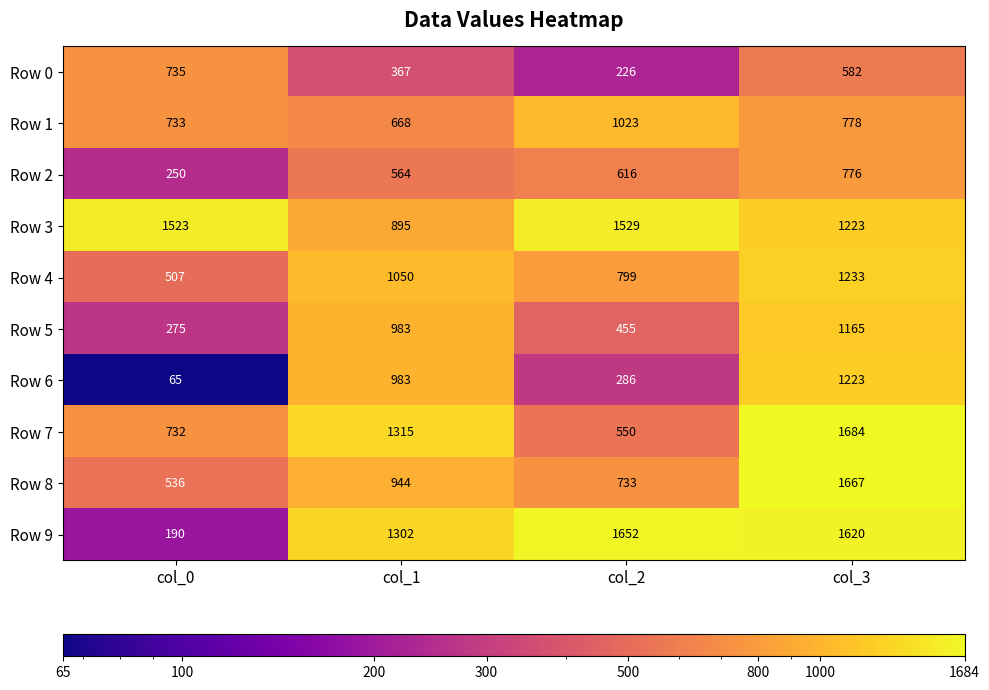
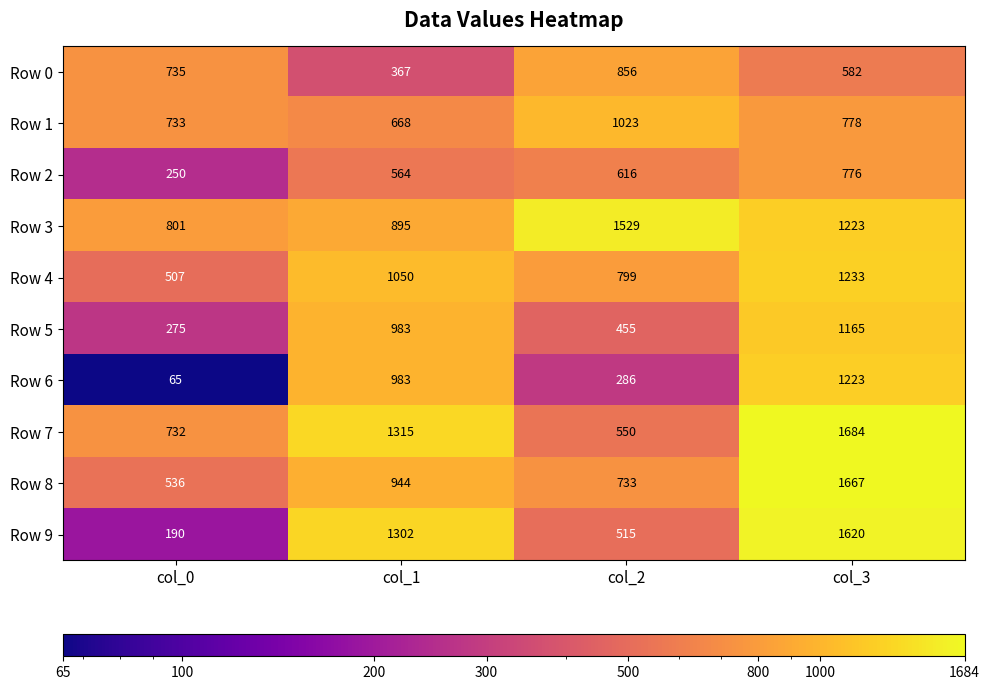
  {
    "Row 0": {
      "col_0": 735,
      "col_1": 367,
-     "col_2": 226,
+     "col_2": 856,
      "col_3": 582
    },
    "Row 1": {
      "col_0": 733,
      "col_1": 668,
      "col_2": 1023,
      "col_3": 778
    },
    "Row 2": {
      "col_0": 250,
      "col_1": 564,
      "col_2": 616,
      "col_3": 776
    },
    "Row 3": {
-     "col_0": 1523,
+     "col_0": 801,
      "col_1": 895,
      "col_2": 1529,
      "col_3": 1223
    },
    "Row 4": {
      "col_0": 507,
      "col_1": 1050,
      "col_2": 799,
      "col_3": 1233
    },
    "Row 5": {
      "col_0": 275,
      "col_1": 983,
      "col_2": 455,
      "col_3": 1165
    },
    "Row 6": {
      "col_0": 65,
      "col_1": 983,
      "col_2": 286,
      "col_3": 1223
    },
    "Row 7": {
      "col_0": 732,
      "col_1": 1315,
      "col_2": 550,
      "col_3": 1684
    },
    "Row 8": {
      "col_0": 536,
      "col_1": 944,
      "col_2": 733,
      "col_3": 1667
    },
    "Row 9": {
      "col_0": 190,
      "col_1": 1302,
-     "col_2": 1652,
+     "col_2": 515,
      "col_3": 1620
    }
  }
